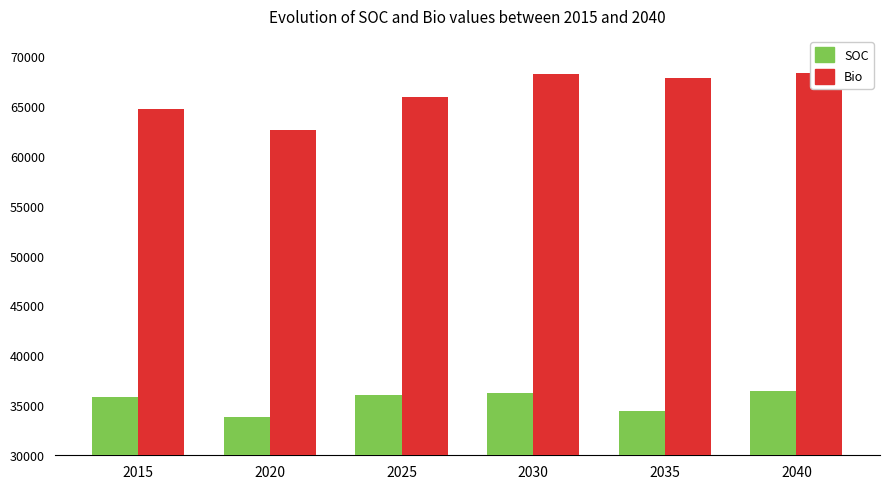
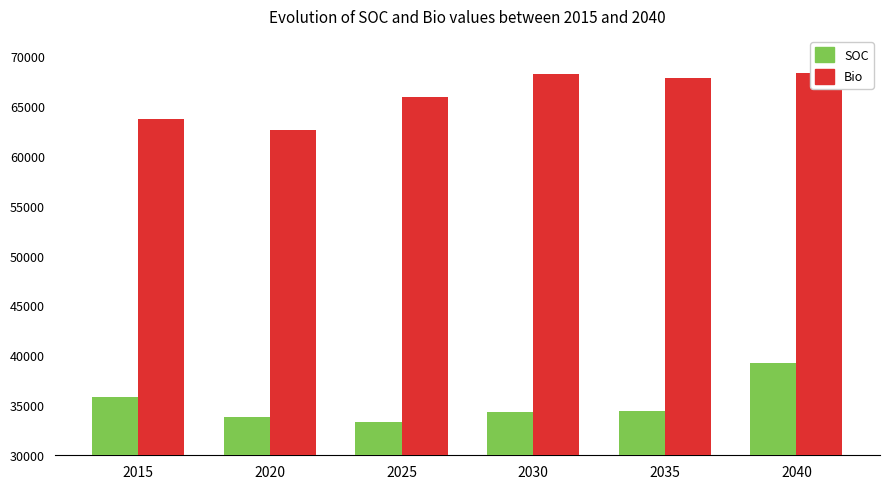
  {
    "SOC": {
      "2015": 36000,
      "2020": 34000,
-     "2025": 36000,
-     "2030": 36000,
+     "2025": 33000,
+     "2030": 34000,
      "2035": 34000,
-     "2040": 36000
+     "2040": 39000
    },
    "Bio": {
-     "2015": 65000,
+     "2015": 64000,
      "2020": 63000,
      "2025": 66000,
      "2030": 68000,
      "2035": 68000
    }
  }
